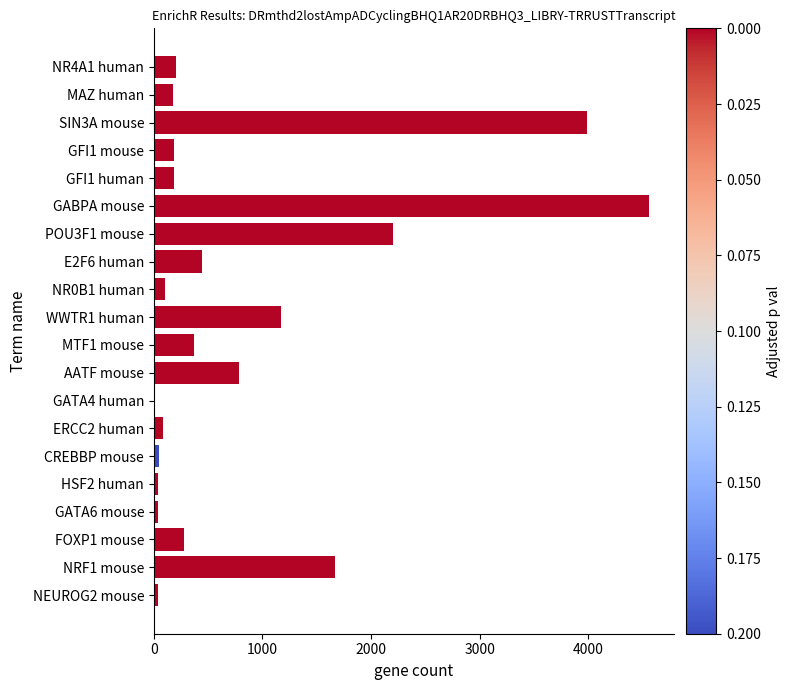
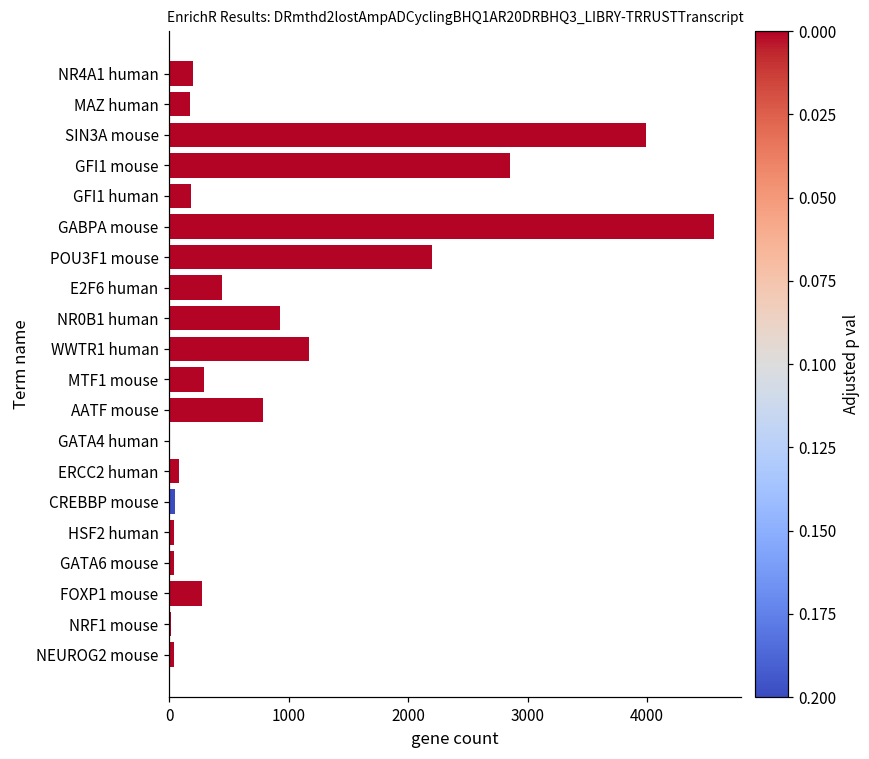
  {
    "NR4A1 human": 200,
    "MAZ human": 180,
    "SIN3A mouse": 3990,
-   "GFI1 mouse": 180,
+   "GFI1 mouse": 2860,
    "GFI1 human": 180,
    "GABPA mouse": 4560,
    "POU3F1 mouse": 2200,
    "E2F6 human": 440,
-   "NR0B1 human": 100,
+   "NR0B1 human": 930,
    "WWTR1 human": 1170,
-   "MTF1 mouse": 370,
+   "MTF1 mouse": 290,
    "AATF mouse": 790,
    "ERCC2 human": 80,
    "CREBBP mouse": 50,
    "HSF2 human": 40,
    "GATA6 mouse": 40,
    "FOXP1 mouse": 280,
-   "NRF1 mouse": 1670,
+   "NRF1 mouse": 20,
    "NEUROG2 mouse": 40
  }
